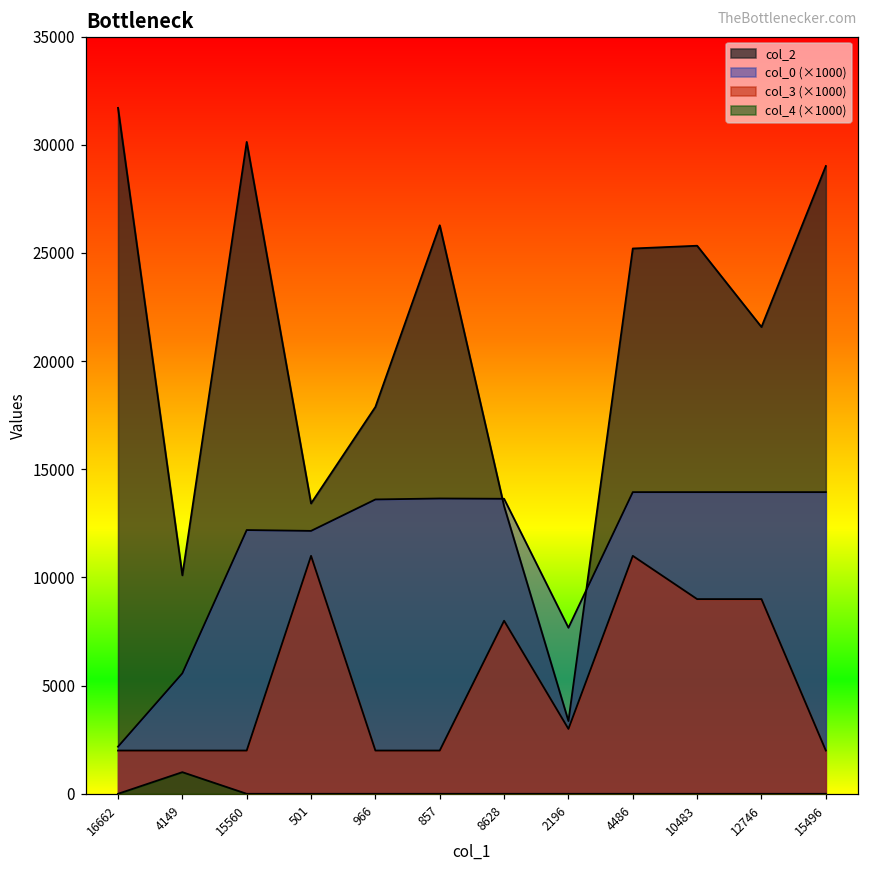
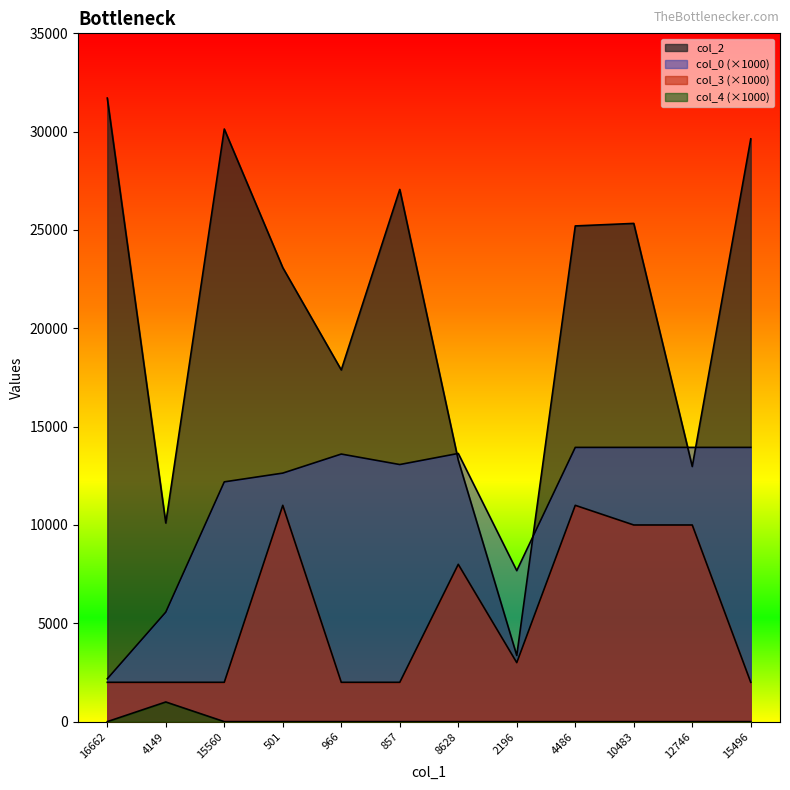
  {
    "col_2": {
      "16662": 31700,
      "4149": 10100,
      "15560": 30100,
-     "501": 13400,
+     "501": 23100,
      "966": 17900,
-     "857": 26300,
+     "857": 27100,
      "8628": 13300,
      "2196": 3400,
      "4486": 25200,
      "10483": 25300,
-     "12746": 21600,
-     "15496": 29000
+     "12746": 13000,
+     "15496": 29600
    },
    "col_0 (×1000)": {
      "16662": 2200,
      "4149": 5600,
      "15560": 12200,
-     "501": 12200,
+     "501": 12600,
      "966": 13600,
-     "857": 13700,
+     "857": 13100,
      "8628": 13600,
      "2196": 7700,
      "4486": 13900,
      "10483": 13900,
      "12746": 13900,
      "15496": 13900
    },
    "col_3 (×1000)": {
      "16662": 2000,
      "4149": 2000,
      "15560": 2000,
      "501": 11000,
      "966": 2000,
      "857": 2000,
      "8628": 8000,
      "2196": 3000,
      "4486": 11000,
-     "10483": 9000,
-     "12746": 9000,
+     "10483": 10000,
+     "12746": 10000,
      "15496": 2000
    },
    "col_4 (×1000)": {
      "16662": 0,
      "4149": 1000,
      "15560": 0,
      "501": 0,
      "966": 0,
      "857": 0,
      "8628": 0,
      "2196": 0,
      "4486": 0,
      "10483": 0,
      "12746": 0,
      "15496": 0
    }
  }
